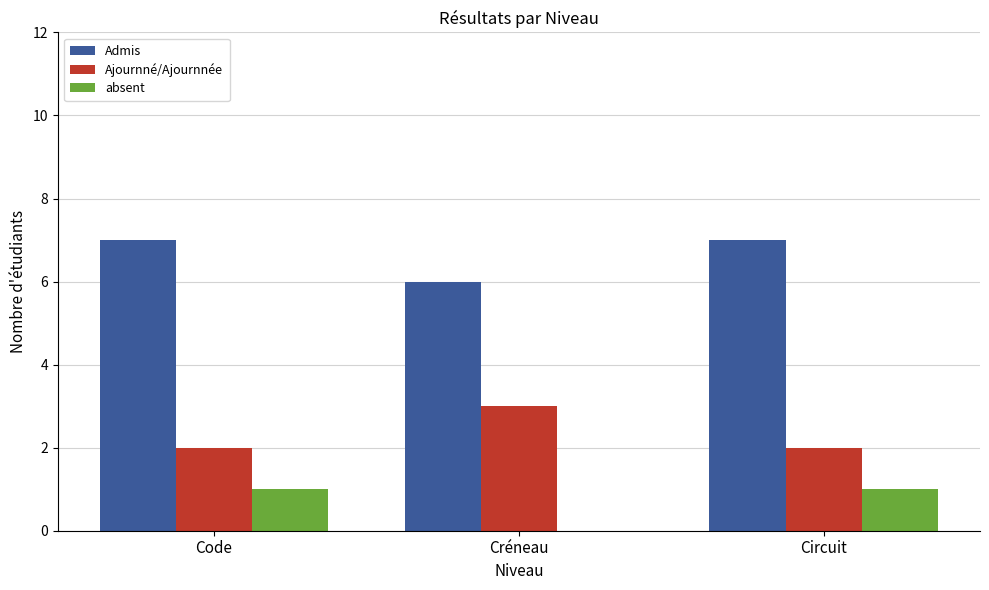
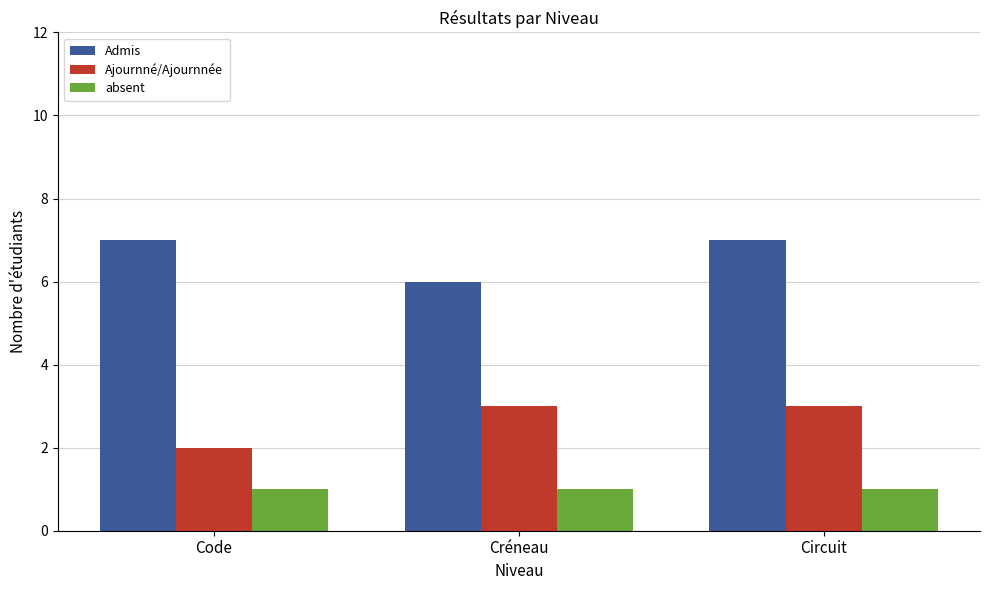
  {
    "Admis": {
      "Code": 7,
      "Créneau": 6,
      "Circuit": 7
    },
    "Ajournné/Ajournnée": {
      "Code": 2,
      "Créneau": 3,
-     "Circuit": 2
+     "Circuit": 3
    },
    "absent": {
      "Code": 1,
-     "Créneau": 0,
+     "Créneau": 1,
      "Circuit": 1
    }
  }
